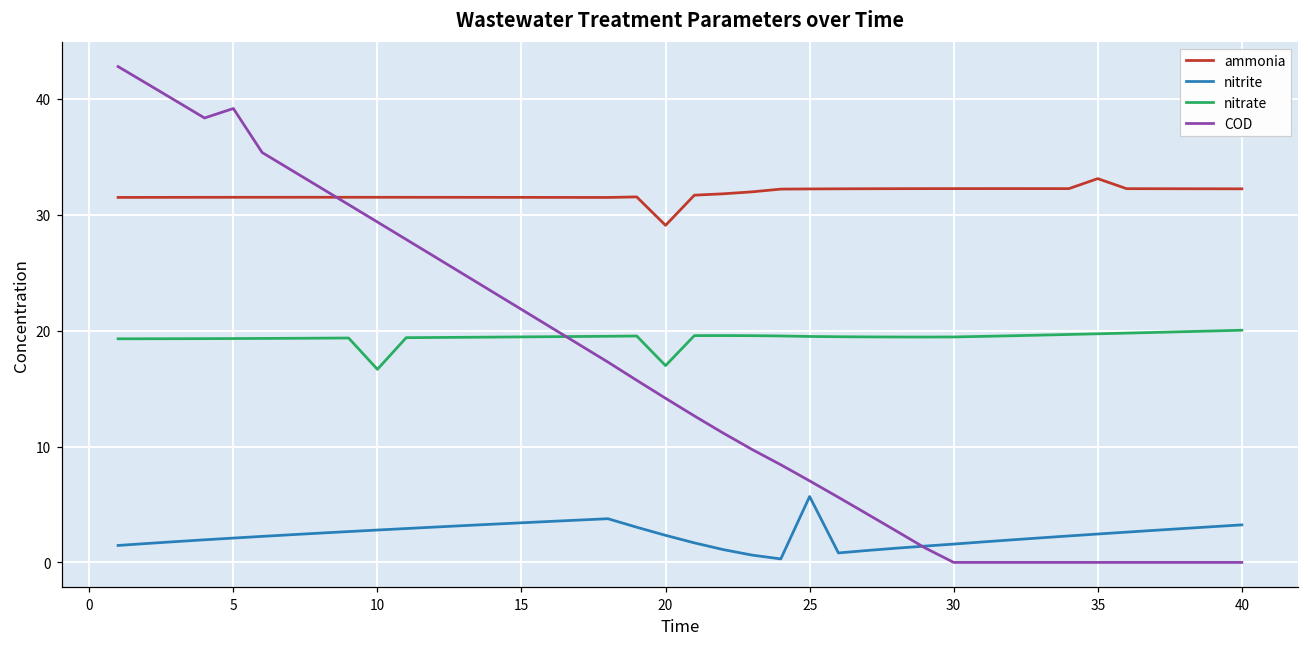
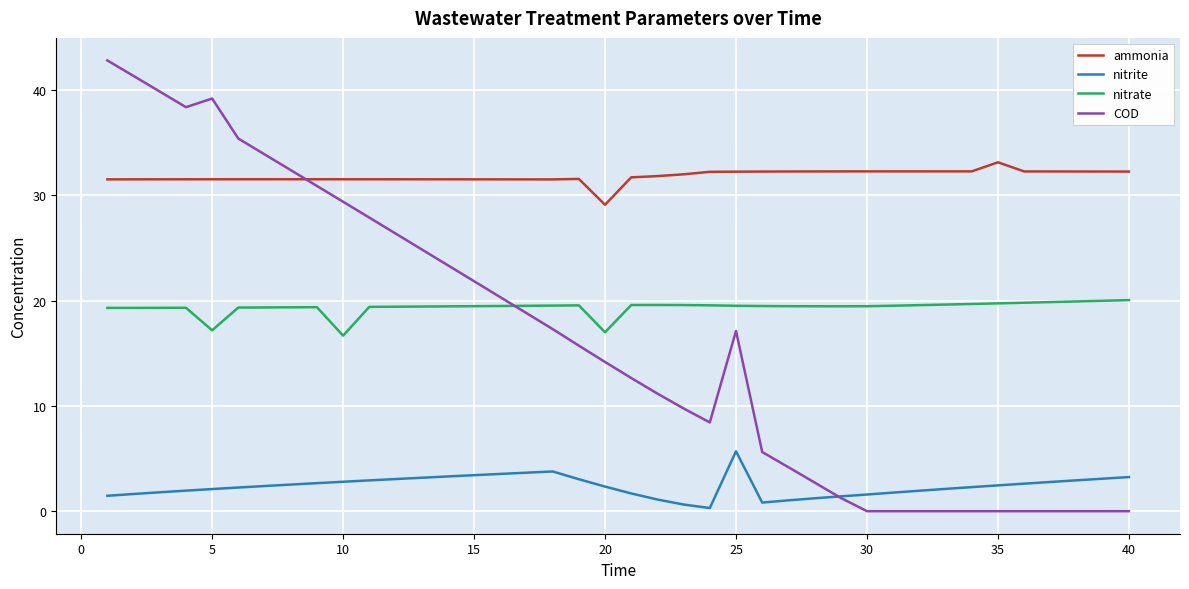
  {
    "ammonia": {
      "5": 31.5,
      "10": 31.5,
      "15": 31.5,
      "20": 29.1,
      "25": 32.2,
      "30": 32.3,
      "35": 33.1,
      "40": 32.2
    },
    "nitrite": {
      "5": 2.1,
      "10": 2.8,
      "15": 3.4,
      "20": 2.3,
      "25": 5.7,
      "30": 1.6,
      "35": 2.5,
      "40": 3.2
    },
    "nitrate": {
-     "5": 19.3,
+     "5": 17.2,
      "10": 16.7,
      "15": 19.5,
      "20": 17.0,
      "25": 19.5,
      "30": 19.5,
      "35": 19.7,
      "40": 20.0
    },
    "COD": {
      "5": 39.2,
      "10": 29.4,
      "15": 21.8,
      "20": 14.2,
-     "25": 7.0,
+     "25": 17.1,
      "30": 0.0,
      "35": 0.0,
      "40": 0.0
    }
  }
